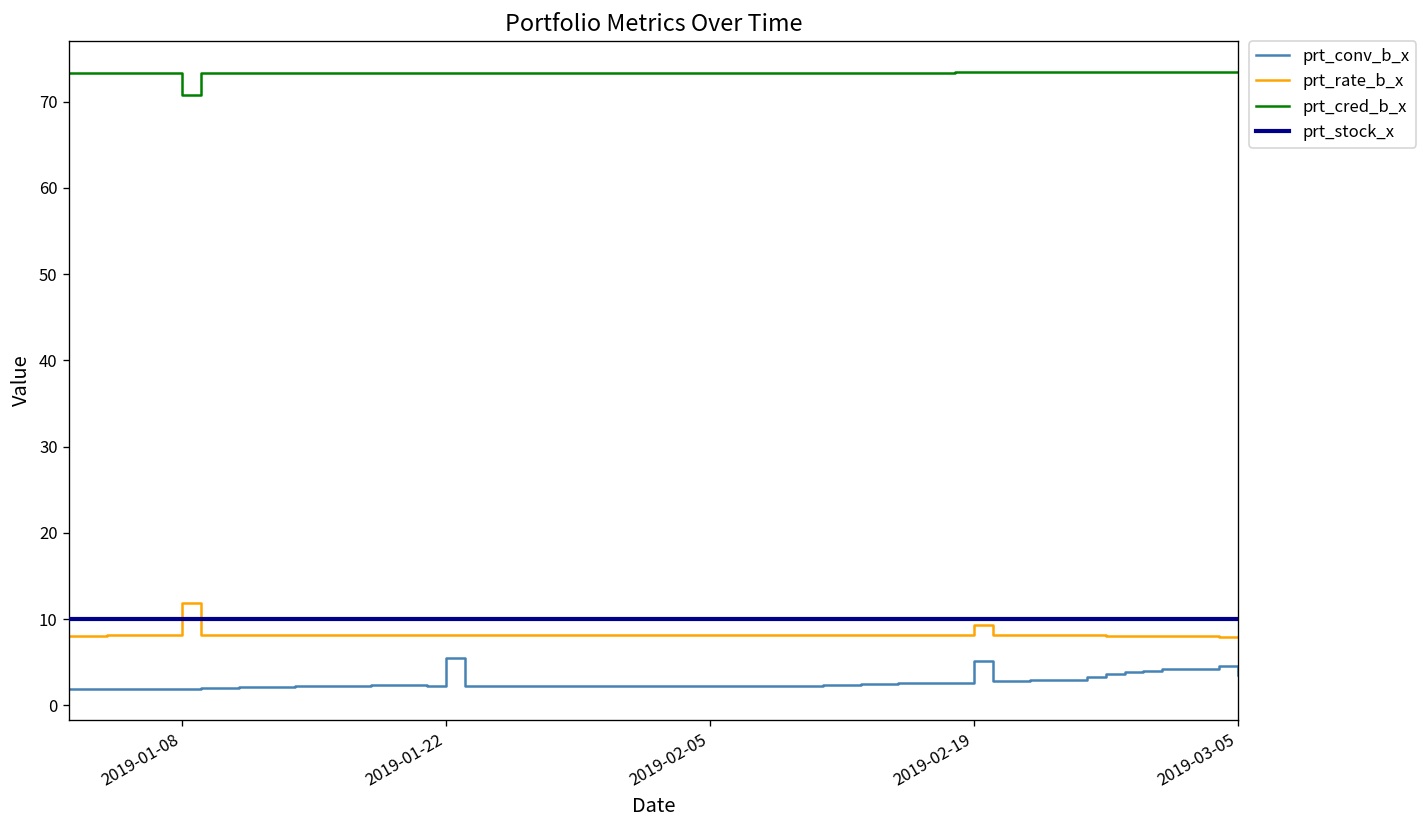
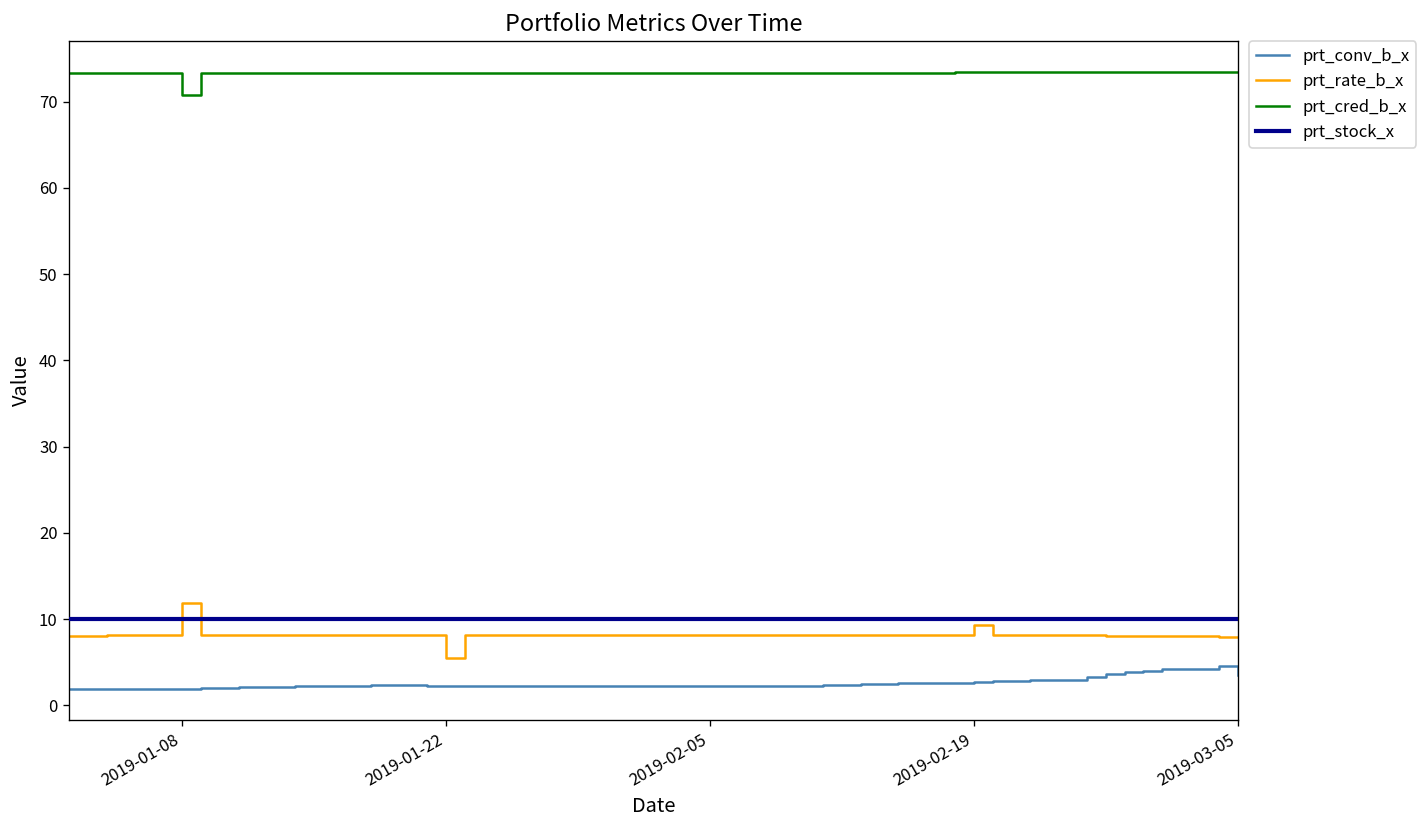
  {
    "prt_conv_b_x": {
      "2019-01-08": 2,
-     "2019-01-22": 6,
-     "2019-02-19": 5,
+     "2019-01-22": 2,
+     "2019-02-19": 3,
      "2019-03-05": 4
    },
    "prt_rate_b_x": {
      "2019-01-08": 12,
-     "2019-01-22": 8,
+     "2019-01-22": 5,
      "2019-02-19": 9,
      "2019-03-05": 8
    },
    "prt_cred_b_x": {
      "2019-01-08": 71,
      "2019-01-22": 73,
      "2019-02-19": 73,
      "2019-03-05": 73
    },
    "prt_stock_x": {
      "2019-01-08": 10,
      "2019-01-22": 10,
      "2019-02-19": 10,
      "2019-03-05": 10
    }
  }
